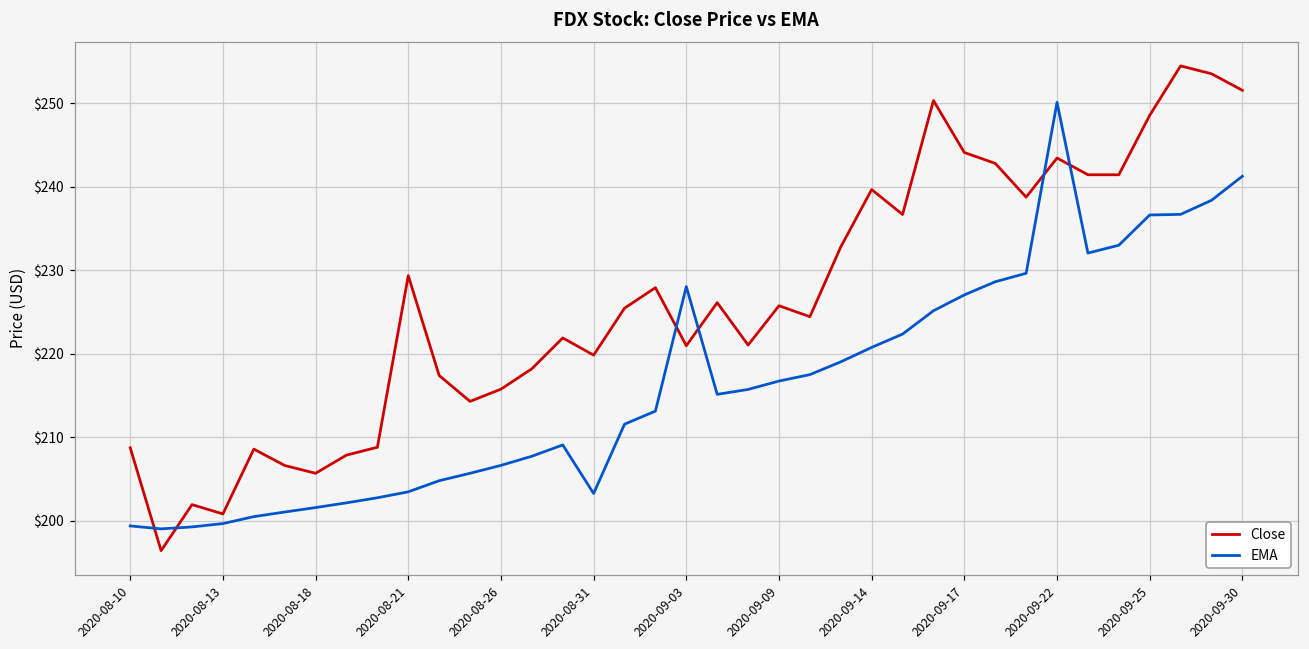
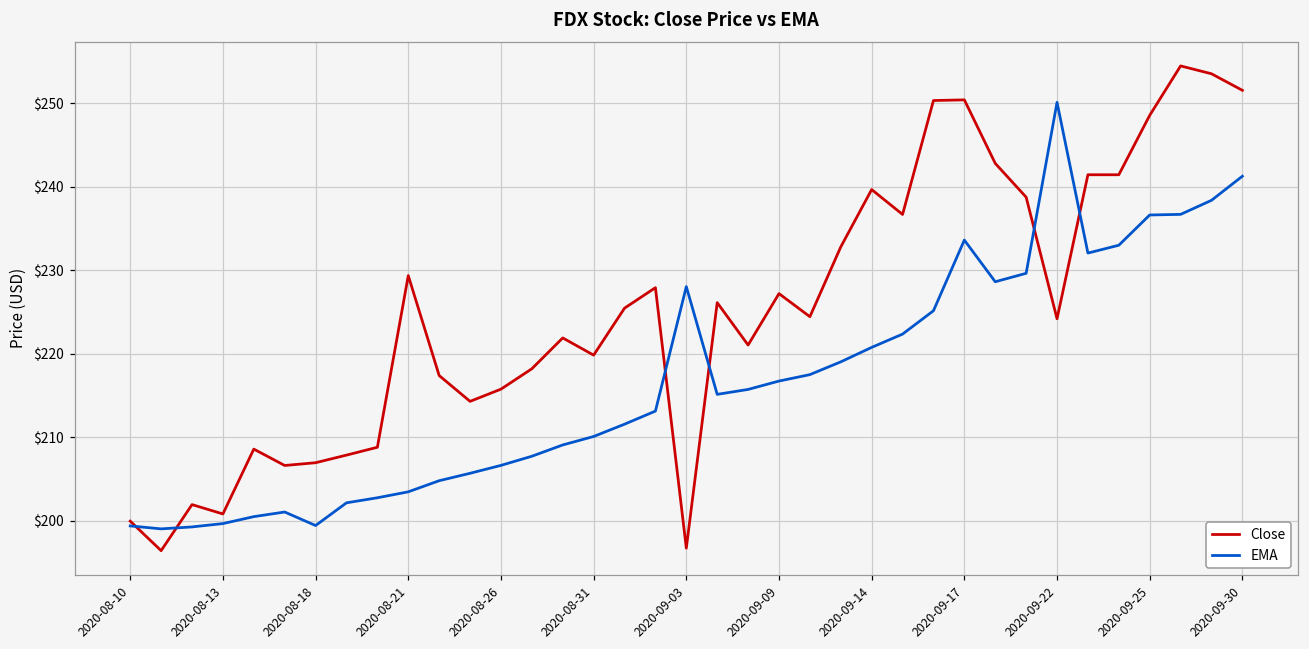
  {
    "Close": {
-     "2020-08-10": "$209",
+     "2020-08-10": "$200",
      "2020-08-13": "$201",
-     "2020-08-18": "$206",
+     "2020-08-18": "$207",
      "2020-08-21": "$229",
      "2020-08-26": "$216",
      "2020-08-31": "$220",
-     "2020-09-03": "$221",
-     "2020-09-09": "$226",
+     "2020-09-03": "$197",
+     "2020-09-09": "$227",
      "2020-09-14": "$240",
-     "2020-09-17": "$244",
-     "2020-09-22": "$243",
+     "2020-09-17": "$250",
+     "2020-09-22": "$224",
      "2020-09-25": "$249",
      "2020-09-30": "$252"
    },
    "EMA": {
      "2020-08-10": "$199",
      "2020-08-13": "$200",
-     "2020-08-18": "$202",
+     "2020-08-18": "$199",
      "2020-08-21": "$203",
      "2020-08-26": "$207",
-     "2020-08-31": "$203",
+     "2020-08-31": "$210",
      "2020-09-03": "$228",
      "2020-09-09": "$217",
      "2020-09-14": "$221",
-     "2020-09-17": "$227",
+     "2020-09-17": "$234",
      "2020-09-22": "$250",
      "2020-09-25": "$237",
      "2020-09-30": "$241"
    }
  }
